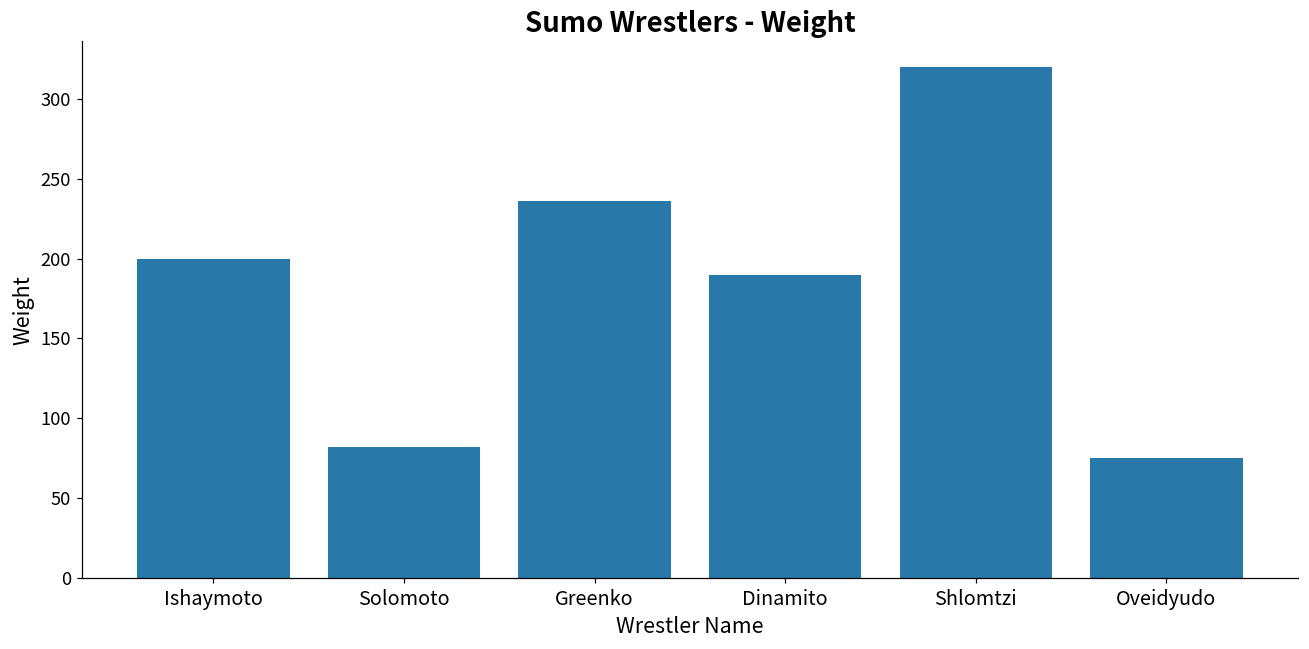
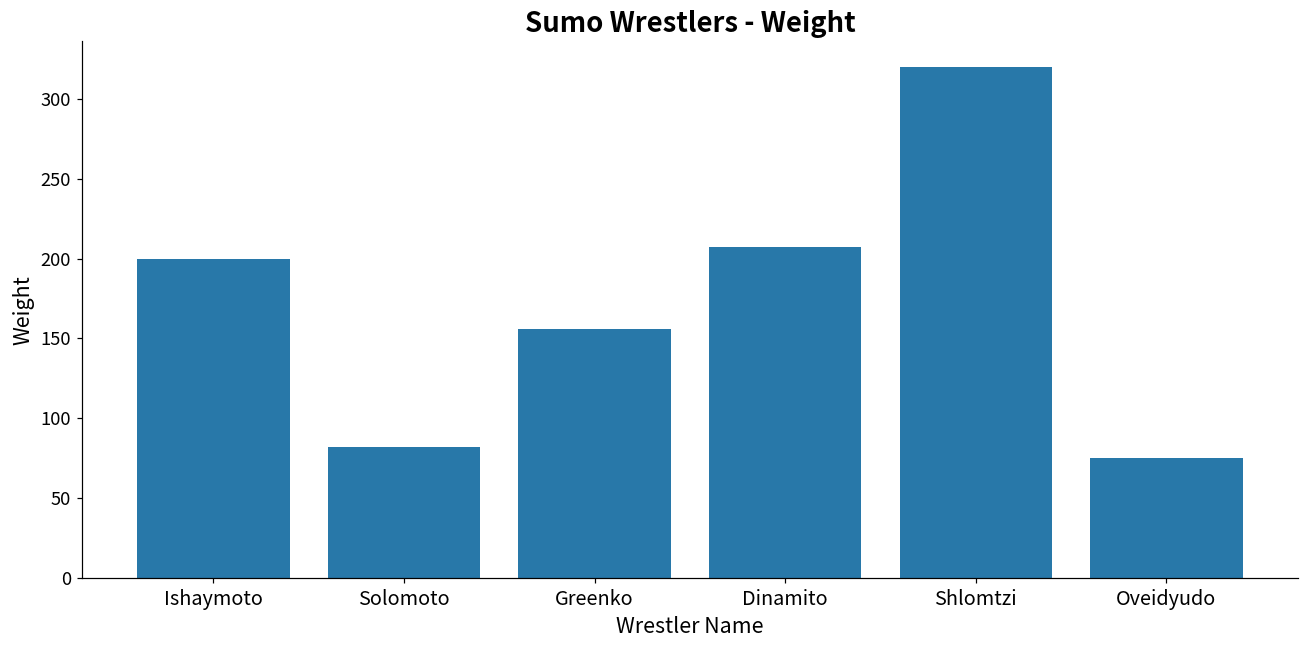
  {
    "Ishaymoto": 200,
    "Solomoto": 82,
-   "Greenko": 236,
-   "Dinamito": 190,
+   "Greenko": 156,
+   "Dinamito": 207,
    "Shlomtzi": 320,
    "Oveidyudo": 75
  }
